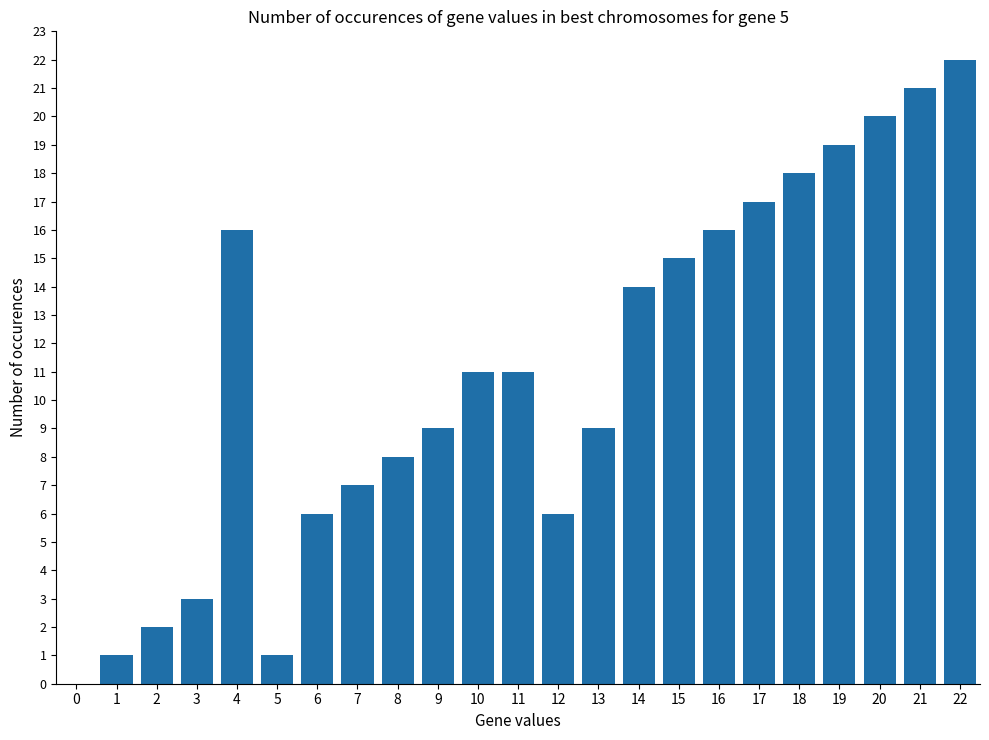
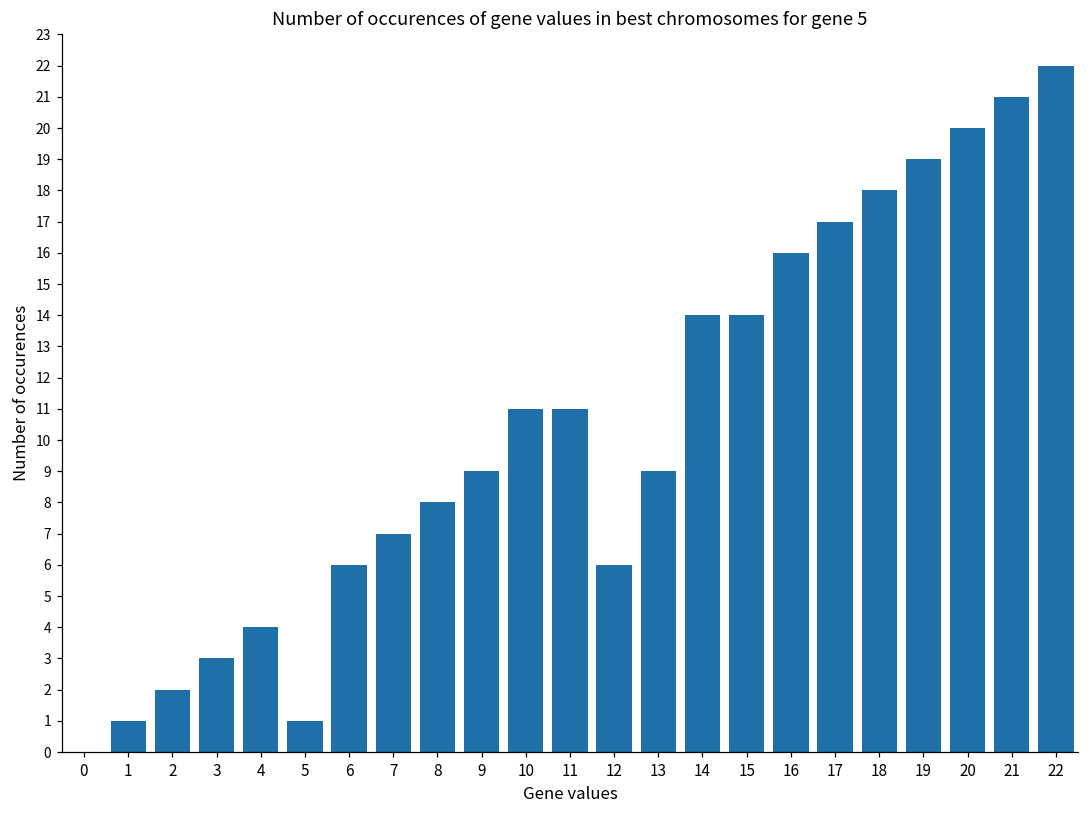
  {
    "0": 0,
    "1": 1,
    "2": 2,
    "3": 3,
-   "4": 16,
+   "4": 4,
    "5": 1,
    "6": 6,
    "7": 7,
    "8": 8,
    "9": 9,
    "10": 11,
    "11": 11,
    "12": 6,
    "13": 9,
    "14": 14,
-   "15": 15,
+   "15": 14,
    "16": 16,
    "17": 17,
    "18": 18,
    "19": 19,
    "20": 20,
    "21": 21,
    "22": 22
  }
